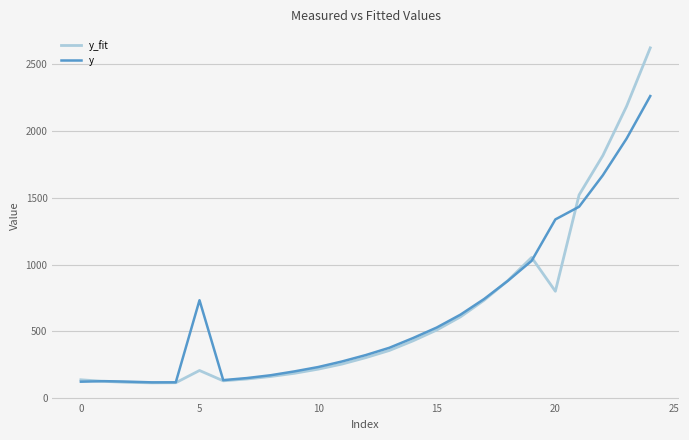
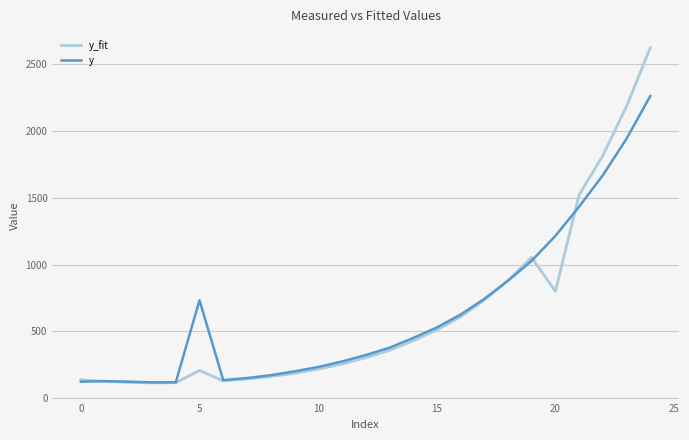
  {
    "y_fit": {
      "5": 210,
      "20": 800
    },
    "y": {
      "5": 730,
-     "20": 1340
+     "20": 1210
    }
  }
